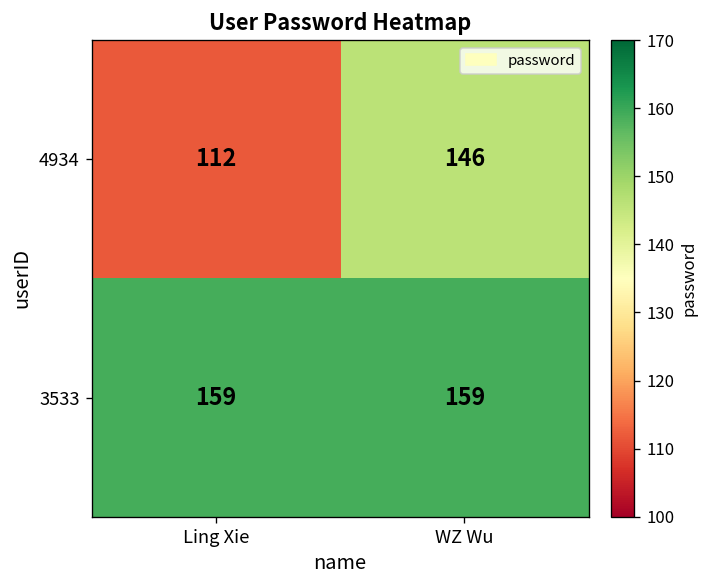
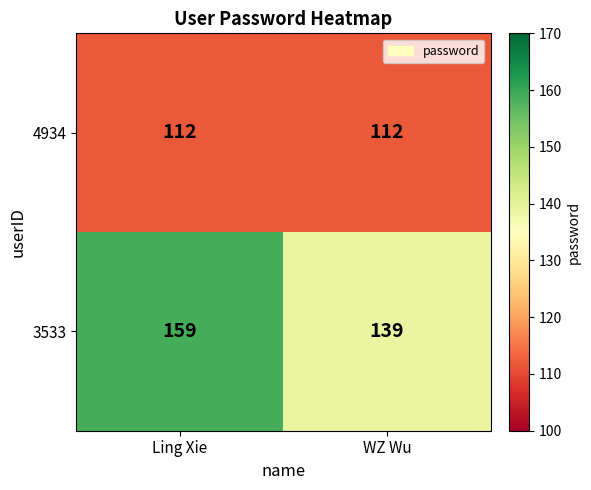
  {
    "4934": {
      "Ling Xie": 112,
-     "WZ Wu": 146
+     "WZ Wu": 112
    },
    "3533": {
      "Ling Xie": 159,
-     "WZ Wu": 159
+     "WZ Wu": 139
    }
  }
